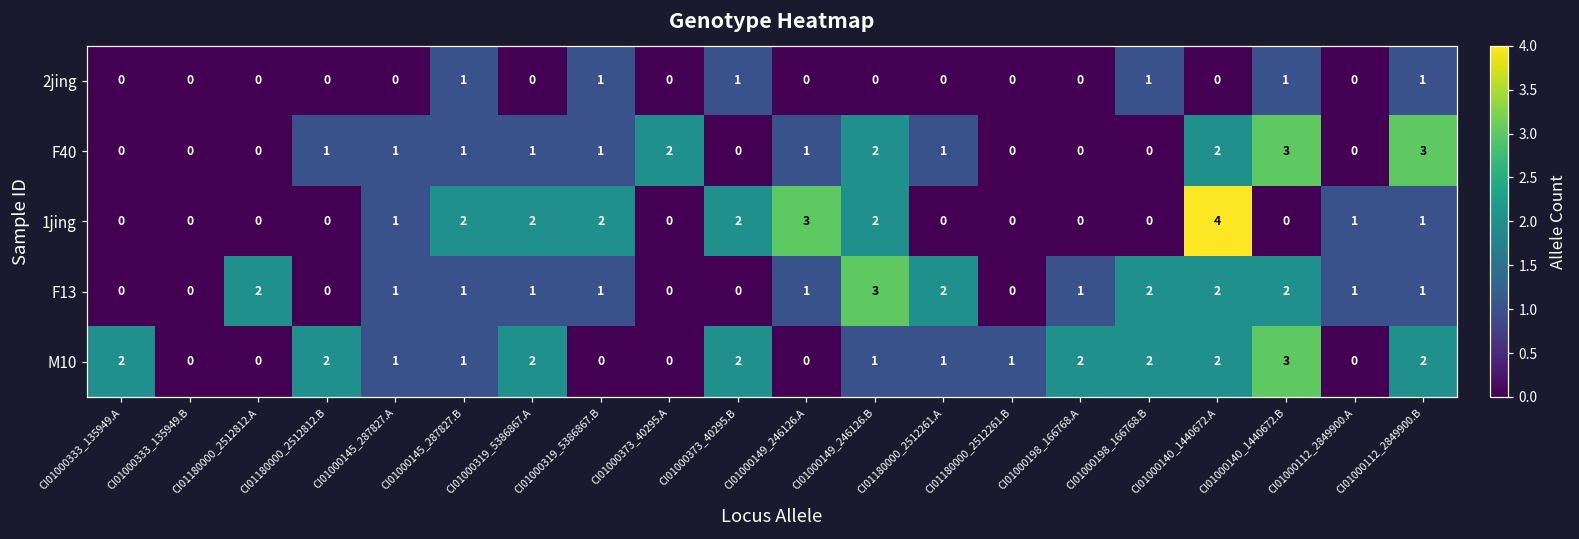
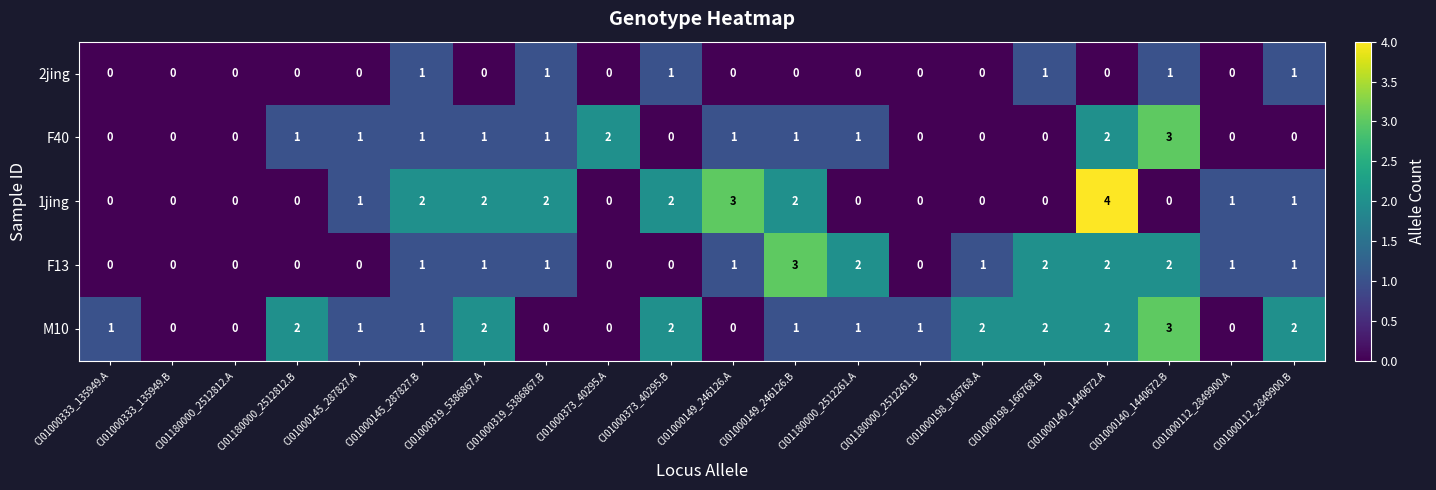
  {
    "2jing": {
      "CI01000333_135949.A": 0,
      "CI01000333_135949.B": 0,
      "CI01180000_2512812.A": 0,
      "CI01180000_2512812.B": 0,
      "CI01000145_287827.A": 0,
      "CI01000145_287827.B": 1,
      "CI01000319_5386867.A": 0,
      "CI01000319_5386867.B": 1,
      "CI01000373_40295.A": 0,
      "CI01000373_40295.B": 1,
      "CI01000149_246126.A": 0,
      "CI01000149_246126.B": 0,
      "CI01180000_2512261.A": 0,
      "CI01180000_2512261.B": 0,
      "CI01000198_166768.A": 0,
      "CI01000198_166768.B": 1,
      "CI01000140_1440672.A": 0,
      "CI01000140_1440672.B": 1,
      "CI01000112_2849900.A": 0,
      "CI01000112_2849900.B": 1
    },
    "F40": {
      "CI01000333_135949.A": 0,
      "CI01000333_135949.B": 0,
      "CI01180000_2512812.A": 0,
      "CI01180000_2512812.B": 1,
      "CI01000145_287827.A": 1,
      "CI01000145_287827.B": 1,
      "CI01000319_5386867.A": 1,
      "CI01000319_5386867.B": 1,
      "CI01000373_40295.A": 2,
      "CI01000373_40295.B": 0,
      "CI01000149_246126.A": 1,
-     "CI01000149_246126.B": 2,
+     "CI01000149_246126.B": 1,
      "CI01180000_2512261.A": 1,
      "CI01180000_2512261.B": 0,
      "CI01000198_166768.A": 0,
      "CI01000198_166768.B": 0,
      "CI01000140_1440672.A": 2,
      "CI01000140_1440672.B": 3,
      "CI01000112_2849900.A": 0,
-     "CI01000112_2849900.B": 3
+     "CI01000112_2849900.B": 0
    },
    "1jing": {
      "CI01000333_135949.A": 0,
      "CI01000333_135949.B": 0,
      "CI01180000_2512812.A": 0,
      "CI01180000_2512812.B": 0,
      "CI01000145_287827.A": 1,
      "CI01000145_287827.B": 2,
      "CI01000319_5386867.A": 2,
      "CI01000319_5386867.B": 2,
      "CI01000373_40295.A": 0,
      "CI01000373_40295.B": 2,
      "CI01000149_246126.A": 3,
      "CI01000149_246126.B": 2,
      "CI01180000_2512261.A": 0,
      "CI01180000_2512261.B": 0,
      "CI01000198_166768.A": 0,
      "CI01000198_166768.B": 0,
      "CI01000140_1440672.A": 4,
      "CI01000140_1440672.B": 0,
      "CI01000112_2849900.A": 1,
      "CI01000112_2849900.B": 1
    },
    "F13": {
      "CI01000333_135949.A": 0,
      "CI01000333_135949.B": 0,
-     "CI01180000_2512812.A": 2,
+     "CI01180000_2512812.A": 0,
      "CI01180000_2512812.B": 0,
-     "CI01000145_287827.A": 1,
+     "CI01000145_287827.A": 0,
      "CI01000145_287827.B": 1,
      "CI01000319_5386867.A": 1,
      "CI01000319_5386867.B": 1,
      "CI01000373_40295.A": 0,
      "CI01000373_40295.B": 0,
      "CI01000149_246126.A": 1,
      "CI01000149_246126.B": 3,
      "CI01180000_2512261.A": 2,
      "CI01180000_2512261.B": 0,
      "CI01000198_166768.A": 1,
      "CI01000198_166768.B": 2,
      "CI01000140_1440672.A": 2,
      "CI01000140_1440672.B": 2,
      "CI01000112_2849900.A": 1,
      "CI01000112_2849900.B": 1
    },
    "M10": {
-     "CI01000333_135949.A": 2,
+     "CI01000333_135949.A": 1,
      "CI01000333_135949.B": 0,
      "CI01180000_2512812.A": 0,
      "CI01180000_2512812.B": 2,
      "CI01000145_287827.A": 1,
      "CI01000145_287827.B": 1,
      "CI01000319_5386867.A": 2,
      "CI01000319_5386867.B": 0,
      "CI01000373_40295.A": 0,
      "CI01000373_40295.B": 2,
      "CI01000149_246126.A": 0,
      "CI01000149_246126.B": 1,
      "CI01180000_2512261.A": 1,
      "CI01180000_2512261.B": 1,
      "CI01000198_166768.A": 2,
      "CI01000198_166768.B": 2,
      "CI01000140_1440672.A": 2,
      "CI01000140_1440672.B": 3,
      "CI01000112_2849900.A": 0,
      "CI01000112_2849900.B": 2
    }
  }
